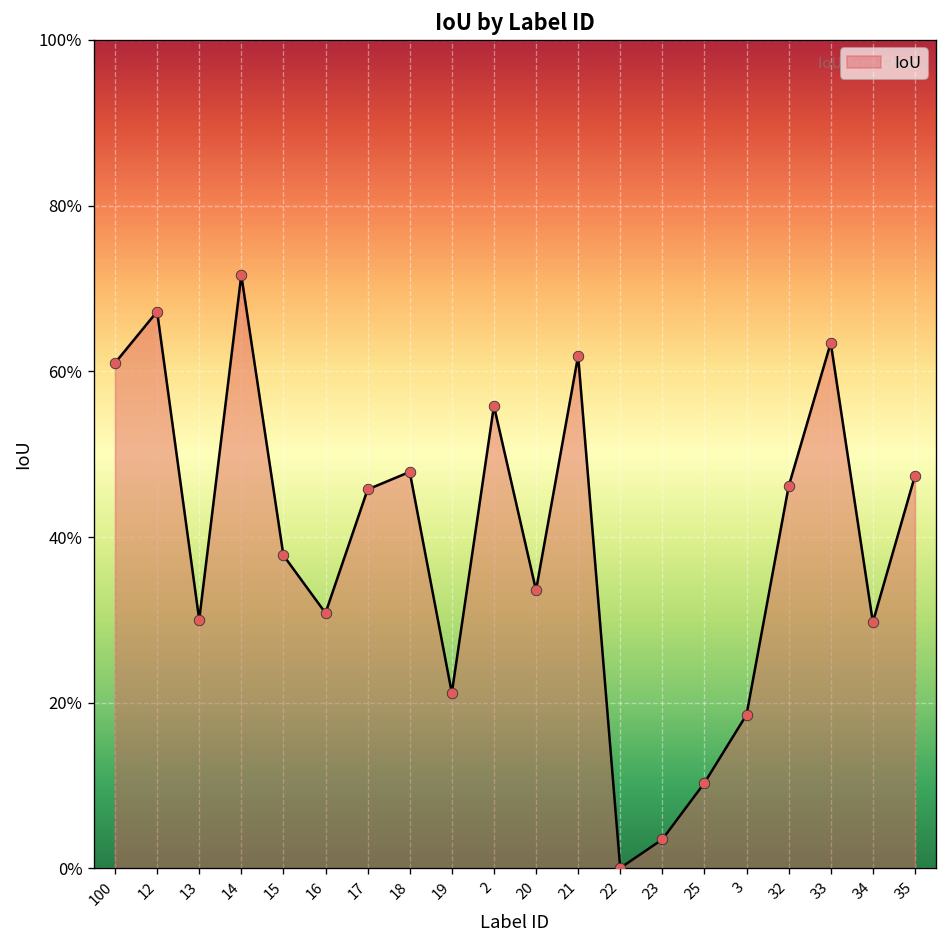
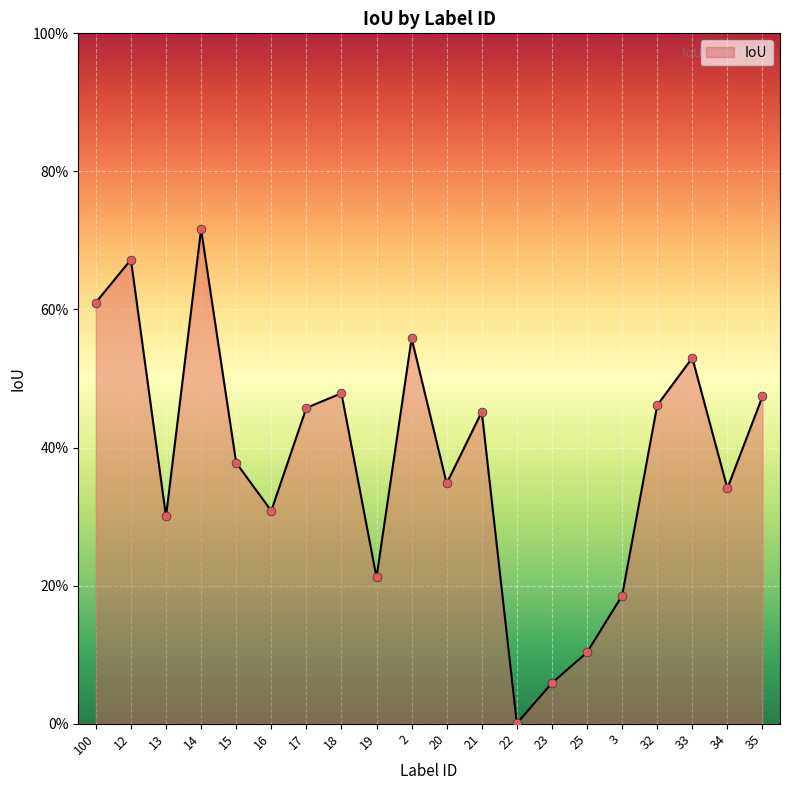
  {
    "100": "61%",
    "12": "67%",
    "13": "30%",
    "14": "72%",
    "15": "38%",
    "16": "31%",
    "17": "46%",
    "18": "48%",
    "19": "21%",
    "2": "56%",
-   "20": "34%",
-   "21": "62%",
+   "20": "35%",
+   "21": "45%",
    "22": "0%",
-   "23": "4%",
+   "23": "6%",
    "25": "10%",
    "3": "19%",
    "32": "46%",
-   "33": "63%",
-   "34": "30%",
+   "33": "53%",
+   "34": "34%",
    "35": "47%"
  }
